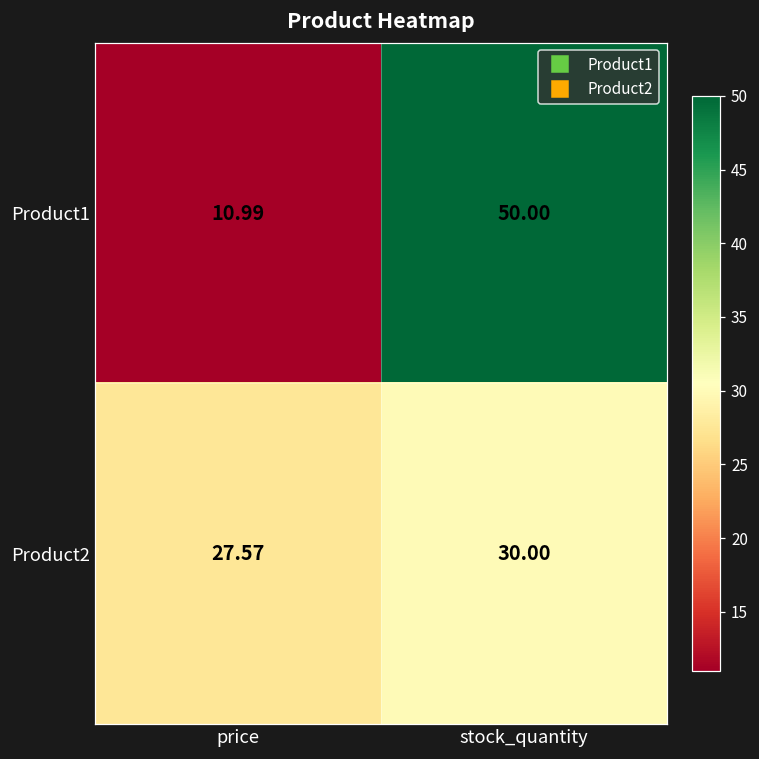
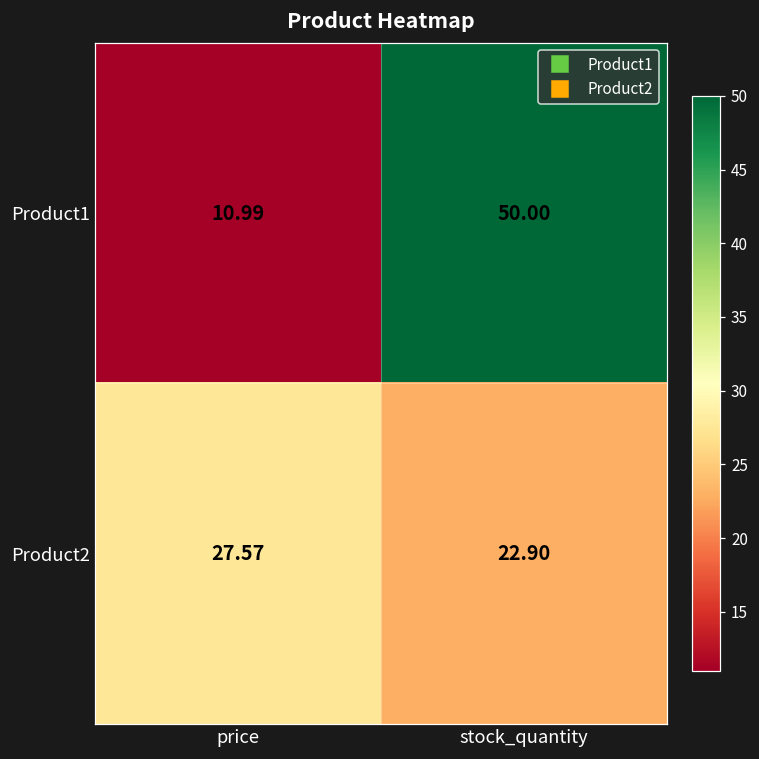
  {
    "Product1": {
      "price": 10.99,
      "stock_quantity": 50.00
    },
    "Product2": {
      "price": 27.57,
-     "stock_quantity": 30.00
+     "stock_quantity": 22.90
    }
  }
